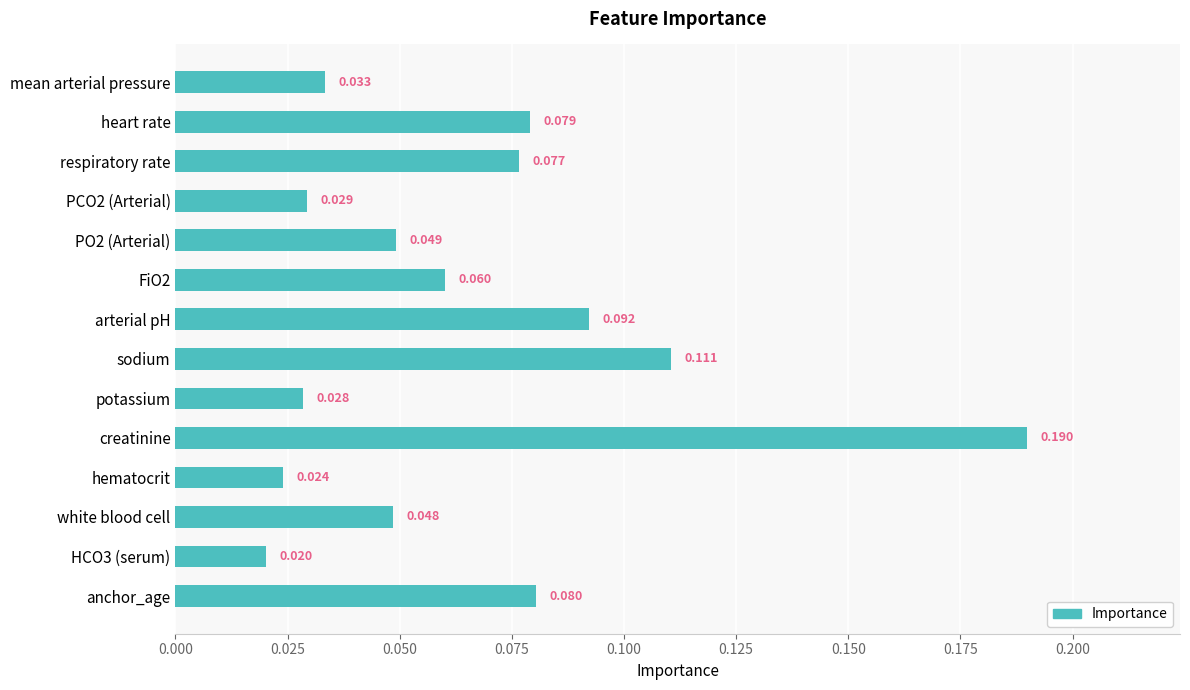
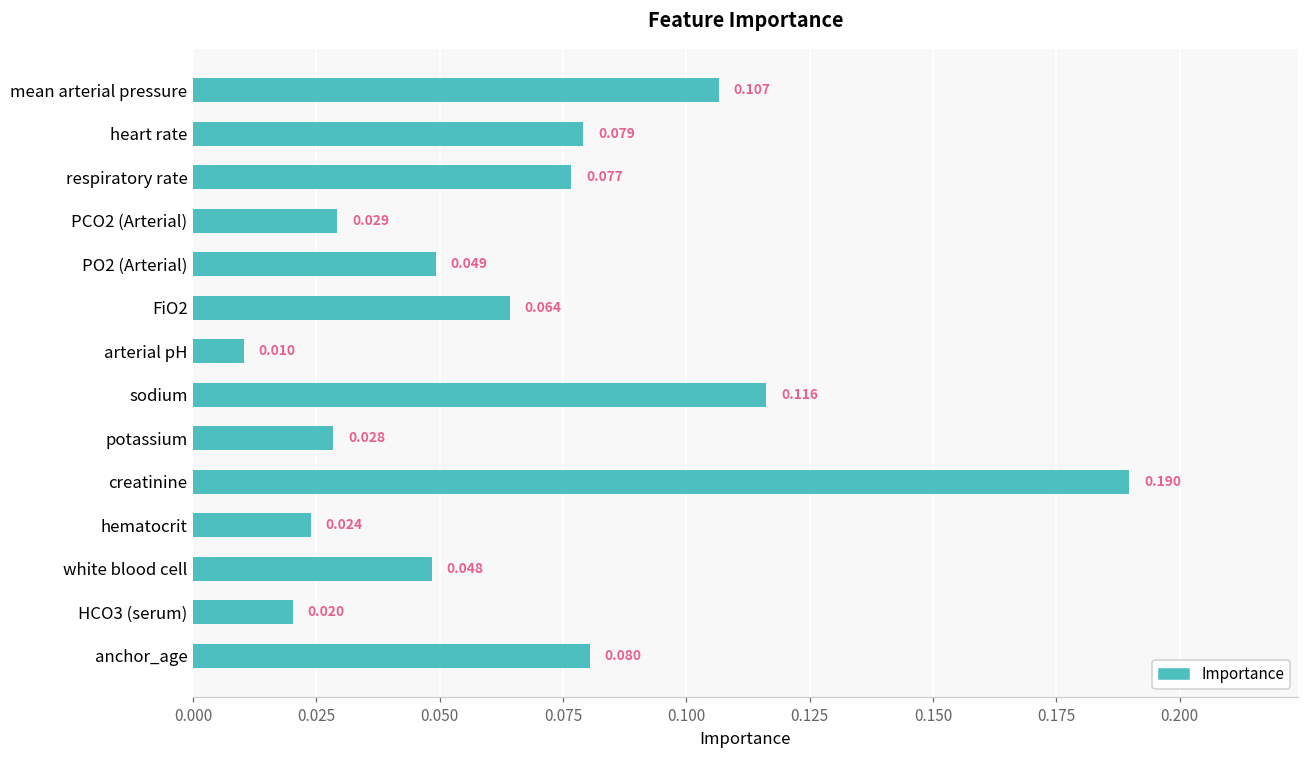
  {
-   "mean arterial pressure": 0.033,
+   "mean arterial pressure": 0.107,
    "heart rate": 0.079,
    "respiratory rate": 0.077,
    "PCO2 (Arterial)": 0.029,
    "PO2 (Arterial)": 0.049,
-   "FiO2": 0.060,
-   "arterial pH": 0.092,
-   "sodium": 0.111,
+   "FiO2": 0.064,
+   "arterial pH": 0.010,
+   "sodium": 0.116,
    "potassium": 0.028,
    "creatinine": 0.190,
    "hematocrit": 0.024,
    "white blood cell": 0.048,
    "HCO3 (serum)": 0.020,
    "anchor_age": 0.080
  }
